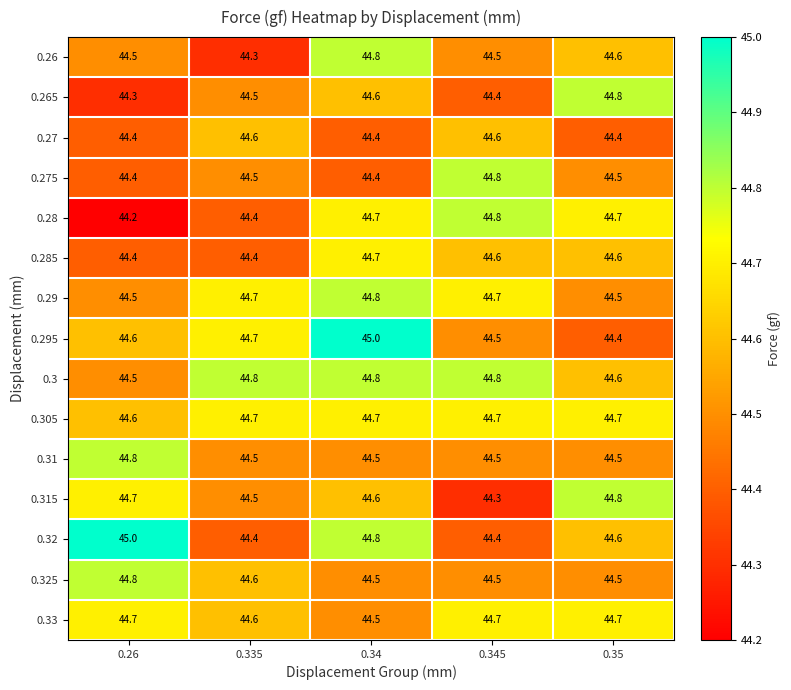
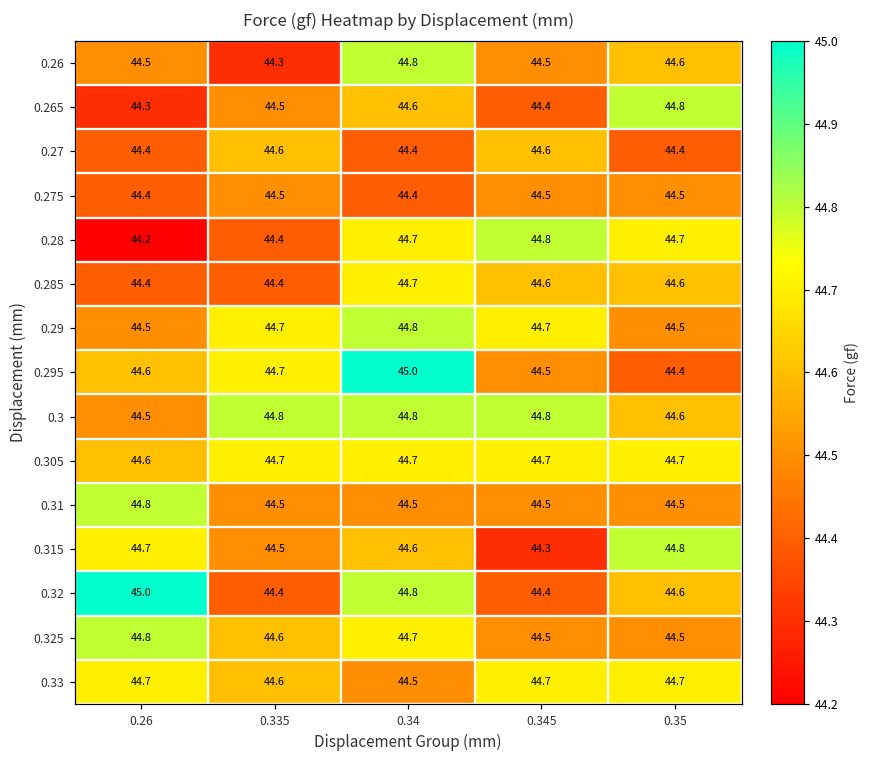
  {
    "0.26": {
      "0.26": 44.5,
      "0.335": 44.3,
      "0.34": 44.8,
      "0.345": 44.5,
      "0.35": 44.6
    },
    "0.265": {
      "0.26": 44.3,
      "0.335": 44.5,
      "0.34": 44.6,
      "0.345": 44.4,
      "0.35": 44.8
    },
    "0.27": {
      "0.26": 44.4,
      "0.335": 44.6,
      "0.34": 44.4,
      "0.345": 44.6,
      "0.35": 44.4
    },
    "0.275": {
      "0.26": 44.4,
      "0.335": 44.5,
      "0.34": 44.4,
-     "0.345": 44.8,
+     "0.345": 44.5,
      "0.35": 44.5
    },
    "0.28": {
      "0.26": 44.2,
      "0.335": 44.4,
      "0.34": 44.7,
      "0.345": 44.8,
      "0.35": 44.7
    },
    "0.285": {
      "0.26": 44.4,
      "0.335": 44.4,
      "0.34": 44.7,
      "0.345": 44.6,
      "0.35": 44.6
    },
    "0.29": {
      "0.26": 44.5,
      "0.335": 44.7,
      "0.34": 44.8,
      "0.345": 44.7,
      "0.35": 44.5
    },
    "0.295": {
      "0.26": 44.6,
      "0.335": 44.7,
      "0.34": 45.0,
      "0.345": 44.5,
      "0.35": 44.4
    },
    "0.3": {
      "0.26": 44.5,
      "0.335": 44.8,
      "0.34": 44.8,
      "0.345": 44.8,
      "0.35": 44.6
    },
    "0.305": {
      "0.26": 44.6,
      "0.335": 44.7,
      "0.34": 44.7,
      "0.345": 44.7,
      "0.35": 44.7
    },
    "0.31": {
      "0.26": 44.8,
      "0.335": 44.5,
      "0.34": 44.5,
      "0.345": 44.5,
      "0.35": 44.5
    },
    "0.315": {
      "0.26": 44.7,
      "0.335": 44.5,
      "0.34": 44.6,
      "0.345": 44.3,
      "0.35": 44.8
    },
    "0.32": {
      "0.26": 45.0,
      "0.335": 44.4,
      "0.34": 44.8,
      "0.345": 44.4,
      "0.35": 44.6
    },
    "0.325": {
      "0.26": 44.8,
      "0.335": 44.6,
-     "0.34": 44.5,
+     "0.34": 44.7,
      "0.345": 44.5,
      "0.35": 44.5
    },
    "0.33": {
      "0.26": 44.7,
      "0.335": 44.6,
      "0.34": 44.5,
      "0.345": 44.7,
      "0.35": 44.7
    }
  }
